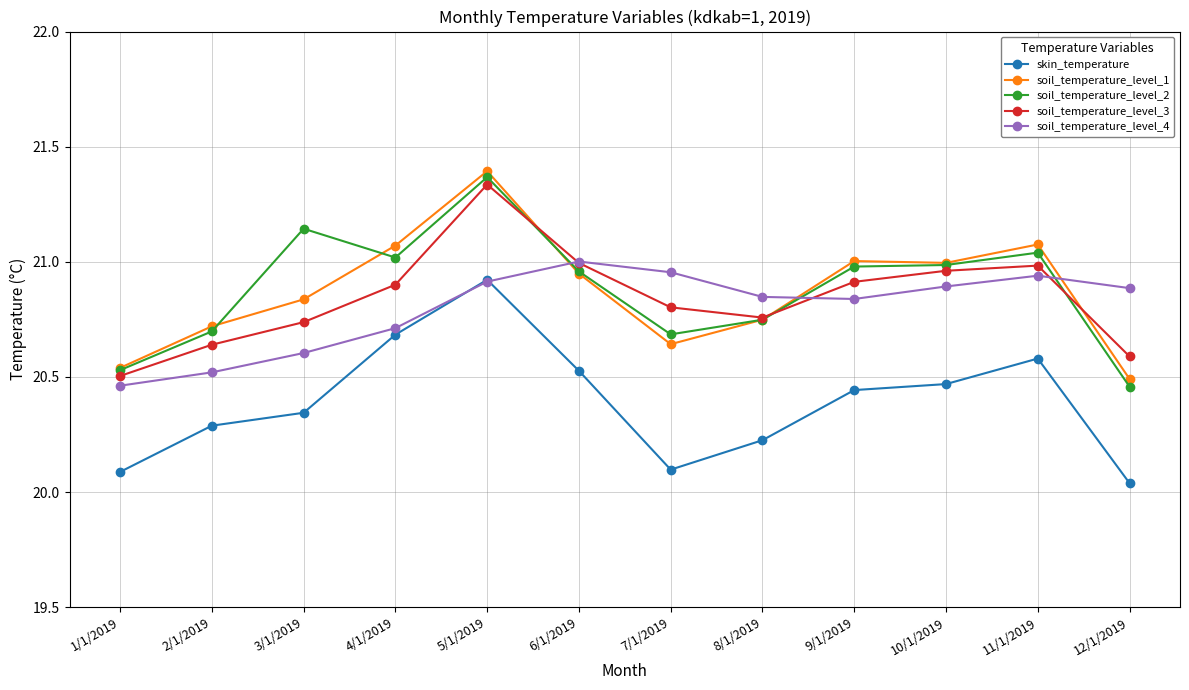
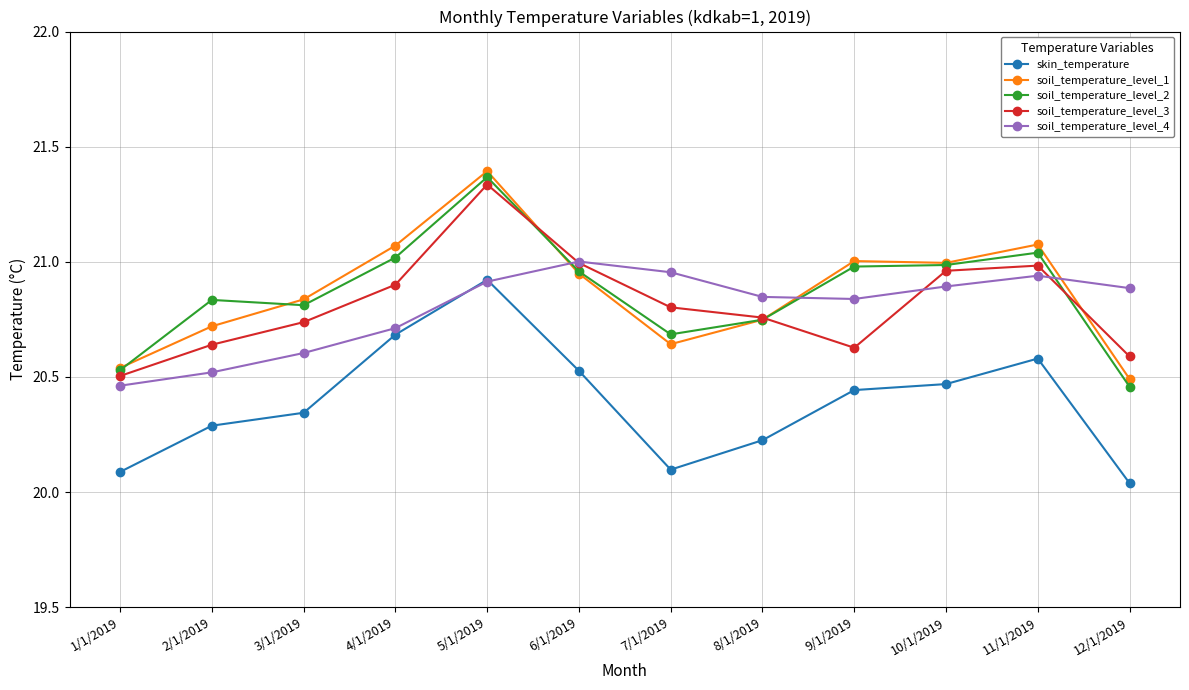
  {
    "skin_temperature": {
      "1/1/2019": 20.09,
      "2/1/2019": 20.29,
      "3/1/2019": 20.34,
      "4/1/2019": 20.68,
      "6/1/2019": 20.53,
      "7/1/2019": 20.10,
      "8/1/2019": 20.23,
      "9/1/2019": 20.44,
      "10/1/2019": 20.47,
      "11/1/2019": 20.58,
      "12/1/2019": 20.04
    },
    "soil_temperature_level_1": {
      "2/1/2019": 20.72,
      "3/1/2019": 20.84,
      "4/1/2019": 21.07,
      "5/1/2019": 21.39,
      "7/1/2019": 20.64,
      "9/1/2019": 21.00,
      "11/1/2019": 21.08,
      "12/1/2019": 20.49
    },
    "soil_temperature_level_2": {
-     "2/1/2019": 20.70,
-     "3/1/2019": 21.14,
+     "2/1/2019": 20.83,
+     "3/1/2019": 20.81,
      "4/1/2019": 21.02,
      "5/1/2019": 21.37,
      "7/1/2019": 20.68,
      "9/1/2019": 20.98,
      "11/1/2019": 21.04,
      "12/1/2019": 20.46
    },
    "soil_temperature_level_3": {
      "1/1/2019": 20.50,
      "2/1/2019": 20.64,
      "3/1/2019": 20.74,
      "4/1/2019": 20.90,
      "5/1/2019": 21.34,
      "7/1/2019": 20.80,
-     "9/1/2019": 20.91,
+     "9/1/2019": 20.63,
      "10/1/2019": 20.96,
      "11/1/2019": 20.98,
      "12/1/2019": 20.59
    },
    "soil_temperature_level_4": {
      "1/1/2019": 20.46,
      "2/1/2019": 20.52,
      "3/1/2019": 20.60,
      "4/1/2019": 20.71,
      "7/1/2019": 20.95,
      "8/1/2019": 20.85,
      "9/1/2019": 20.84,
      "10/1/2019": 20.89,
      "11/1/2019": 20.94,
      "12/1/2019": 20.89
    }
  }
